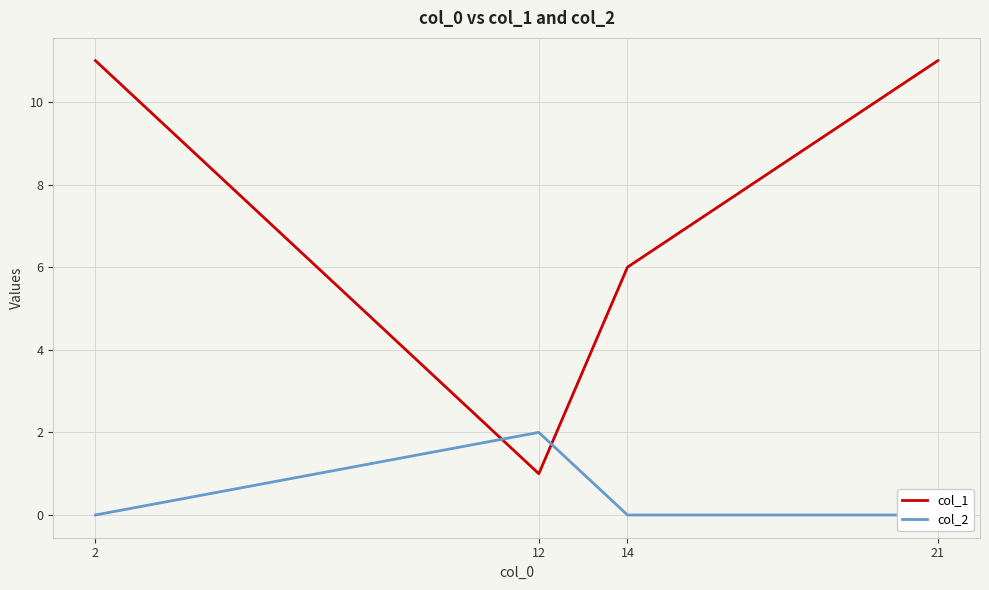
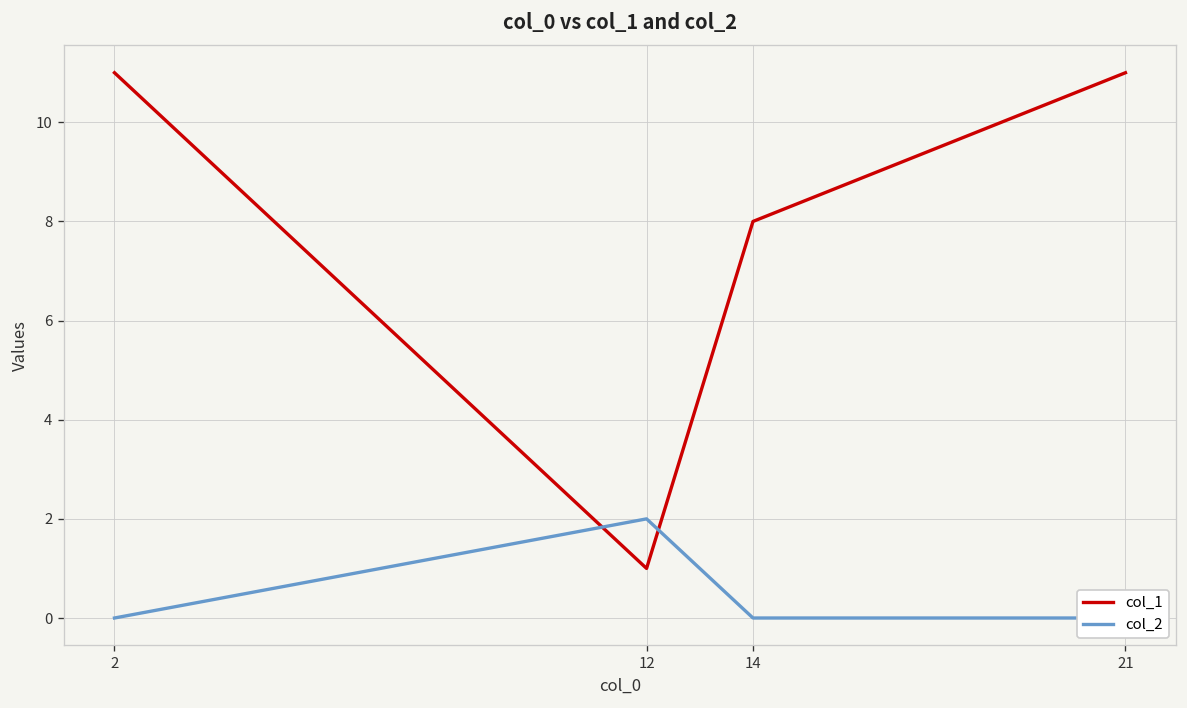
  {
    "col_1": {
      "2": 11,
      "12": 1,
-     "14": 6,
+     "14": 8,
      "21": 11
    },
    "col_2": {
      "2": 0,
      "12": 2,
      "14": 0
    }
  }
